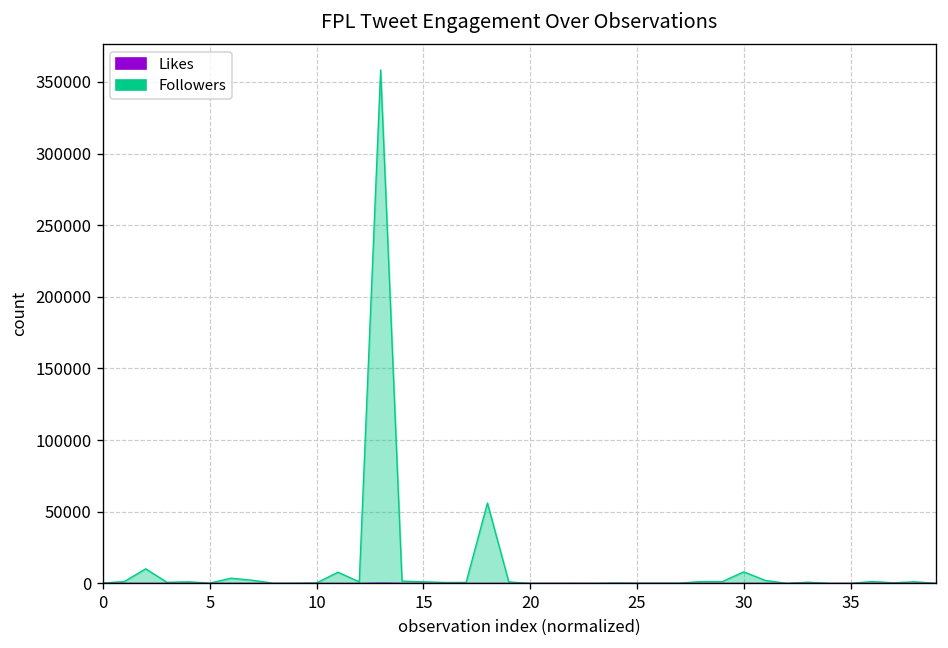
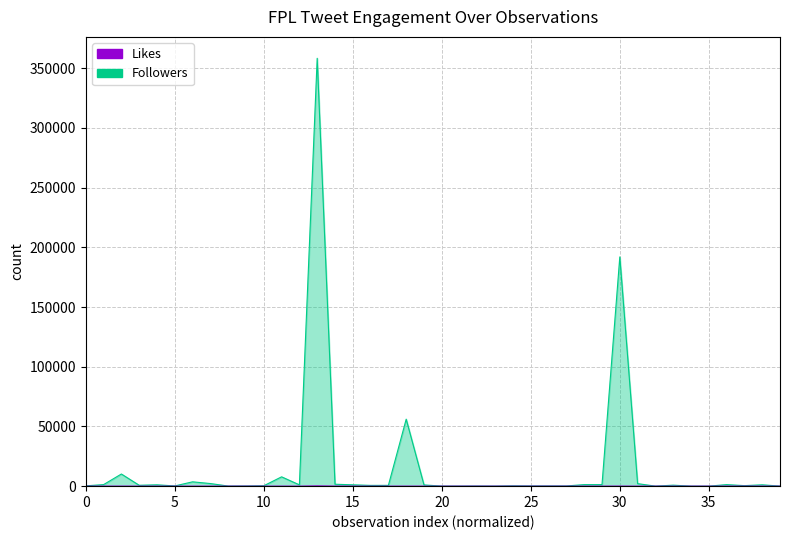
  {
    "Followers": {
-     "30": 8000
+     "30": 192000
    },
    "Likes": {
      "30": 0
    }
  }
